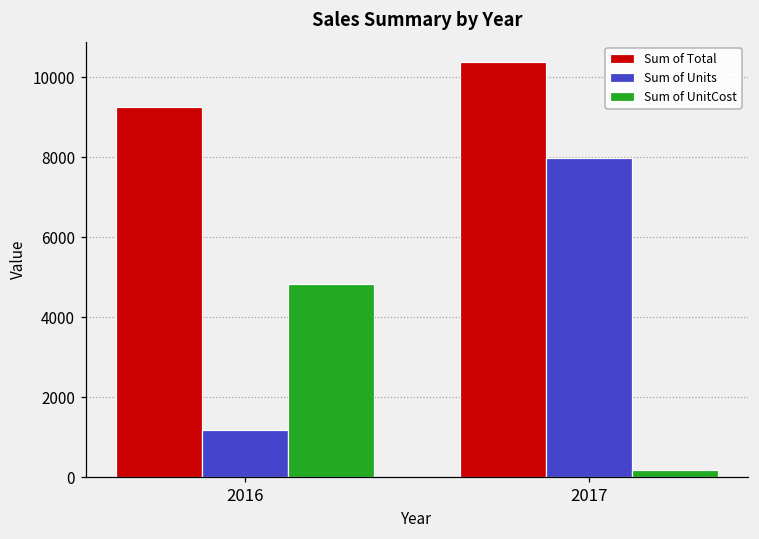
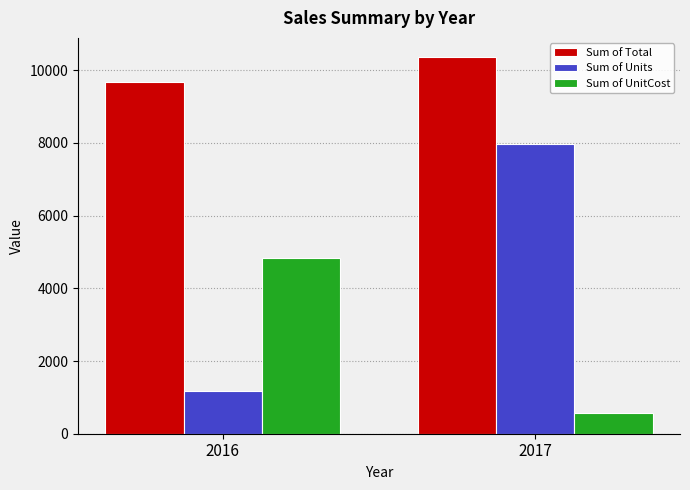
  {
    "Sum of Total": {
-     "2016": 9300,
+     "2016": 9700,
      "2017": 10400
    },
    "Sum of Units": {
      "2016": 1200,
      "2017": 8000
    },
    "Sum of UnitCost": {
      "2016": 4800,
-     "2017": 200
+     "2017": 600
    }
  }
